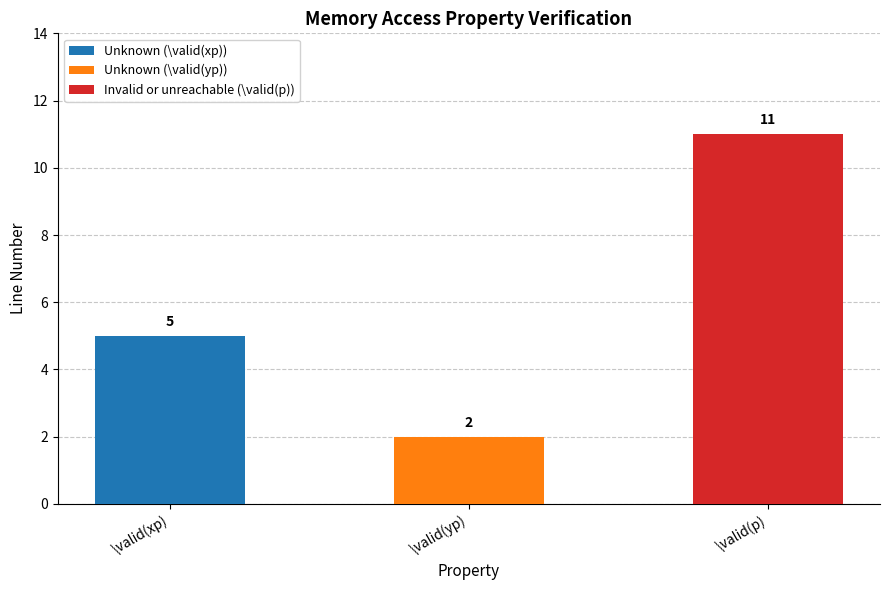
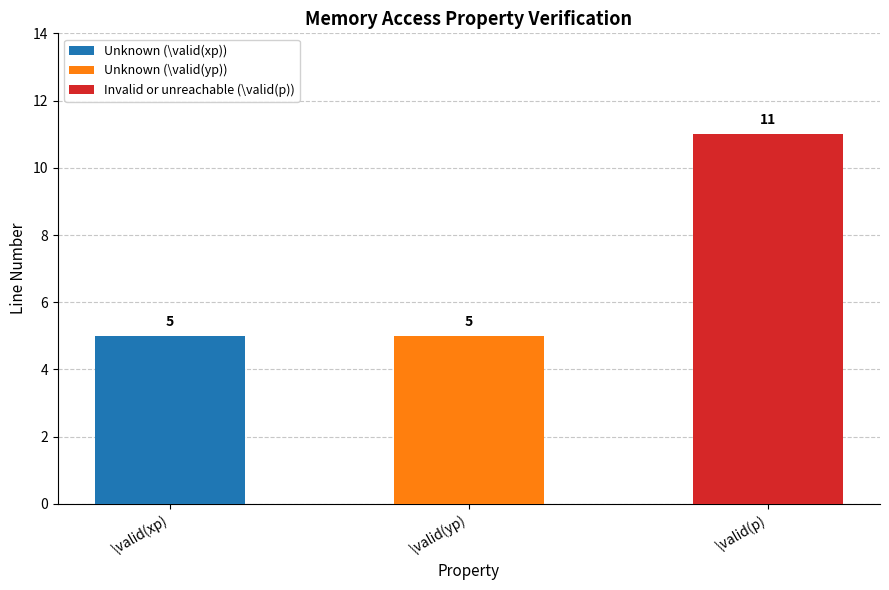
  {
    "\\valid(xp)": 5,
-   "\\valid(yp)": 2,
+   "\\valid(yp)": 5,
    "\\valid(p)": 11
  }
